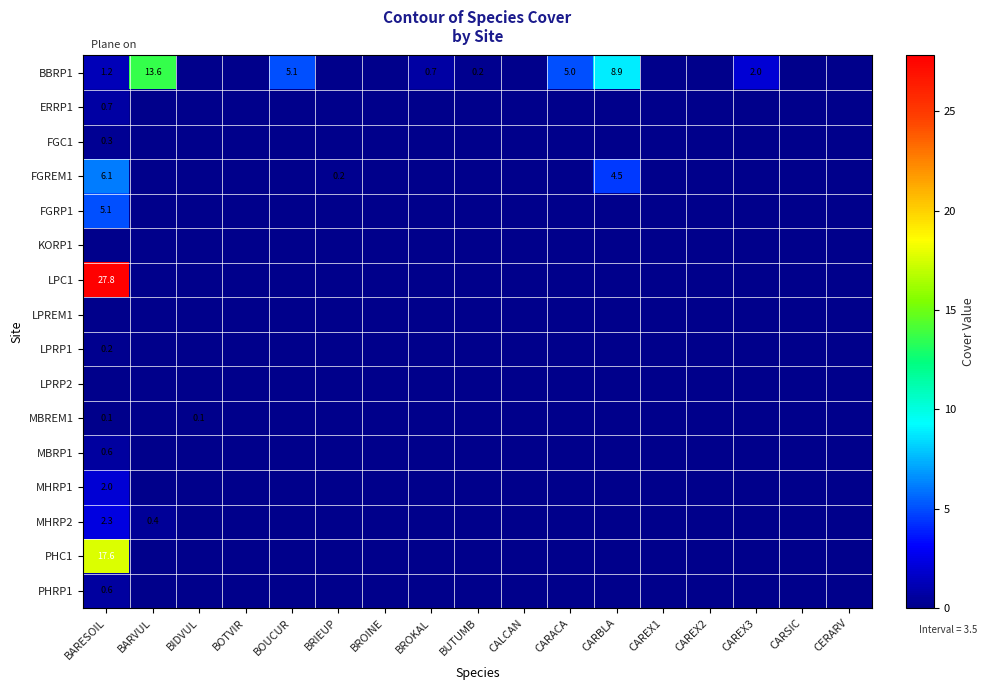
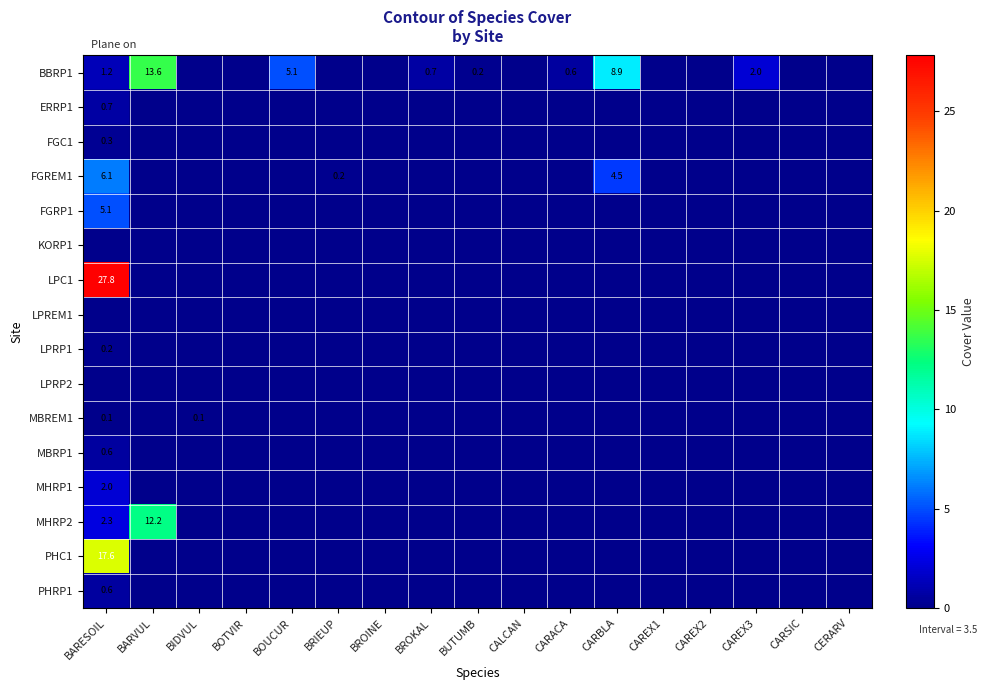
  {
    "BBRP1": {
      "BARESOIL": 1.2,
      "BARVUL": 13.6,
      "BOUCUR": 5.1,
      "BROKAL": 0.7,
      "BUTUMB": 0.2,
-     "CARACA": 5.0,
+     "CARACA": 0.6,
      "CARBLA": 8.9,
      "CAREX3": 2.0
    },
    "ERRP1": {
      "BARESOIL": 0.7
    },
    "FGC1": {
      "BARESOIL": 0.3
    },
    "FGREM1": {
      "BARESOIL": 6.1,
      "BRIEUP": 0.2,
      "CARBLA": 4.5
    },
    "FGRP1": {
      "BARESOIL": 5.1
    },
    "LPC1": {
      "BARESOIL": 27.8
    },
    "LPRP1": {
      "BARESOIL": 0.2
    },
    "MBREM1": {
      "BARESOIL": 0.1,
      "BIDVUL": 0.1
    },
    "MBRP1": {
      "BARESOIL": 0.6
    },
    "MHRP1": {
      "BARESOIL": 2.0
    },
    "MHRP2": {
      "BARESOIL": 2.3,
-     "BARVUL": 0.4
+     "BARVUL": 12.2
    },
    "PHC1": {
      "BARESOIL": 17.6
    },
    "PHRP1": {
      "BARESOIL": 0.6
    }
  }
